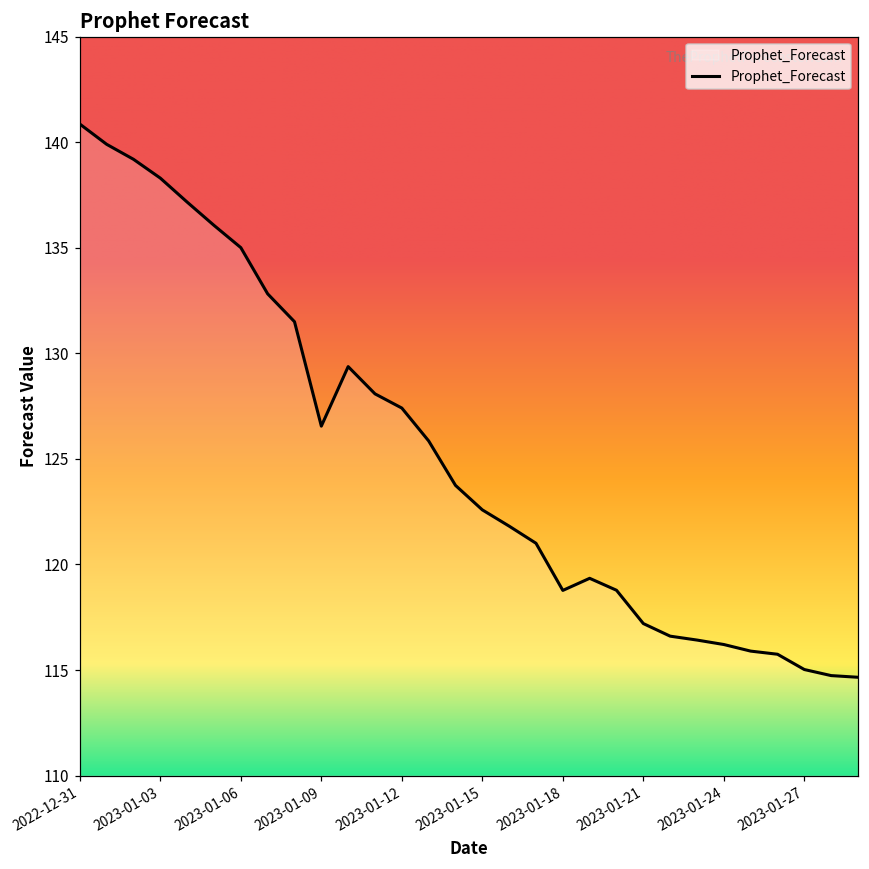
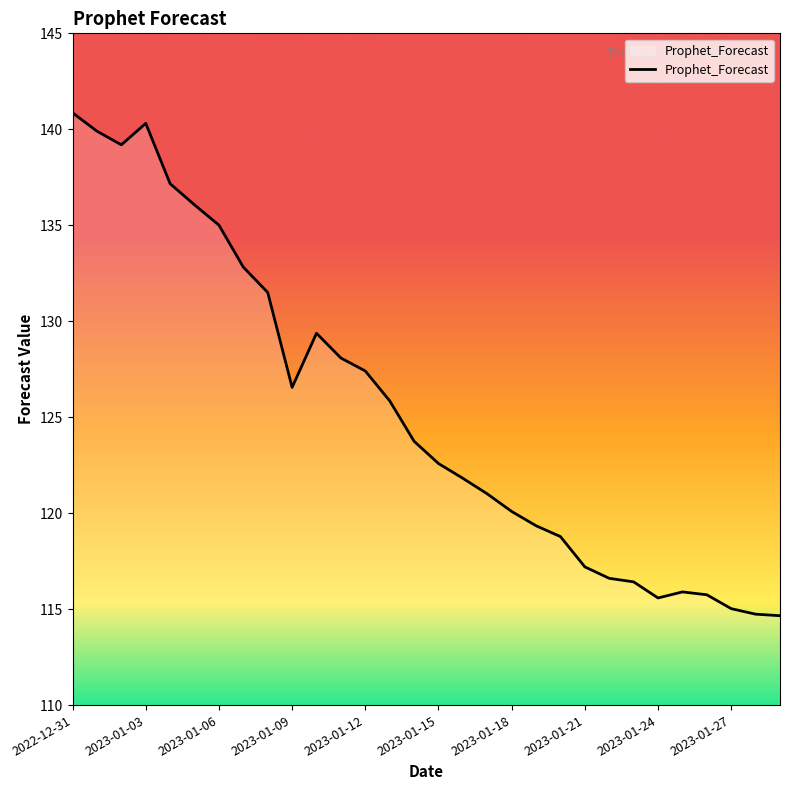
  {
    "2022-12-31": 140.9,
-   "2023-01-03": 138.3,
+   "2023-01-03": 140.3,
    "2023-01-06": 135.0,
    "2023-01-09": 126.6,
    "2023-01-12": 127.4,
    "2023-01-15": 122.6,
-   "2023-01-18": 118.8,
+   "2023-01-18": 120.1,
    "2023-01-21": 117.2,
-   "2023-01-24": 116.2,
+   "2023-01-24": 115.6,
    "2023-01-27": 115.0
  }
